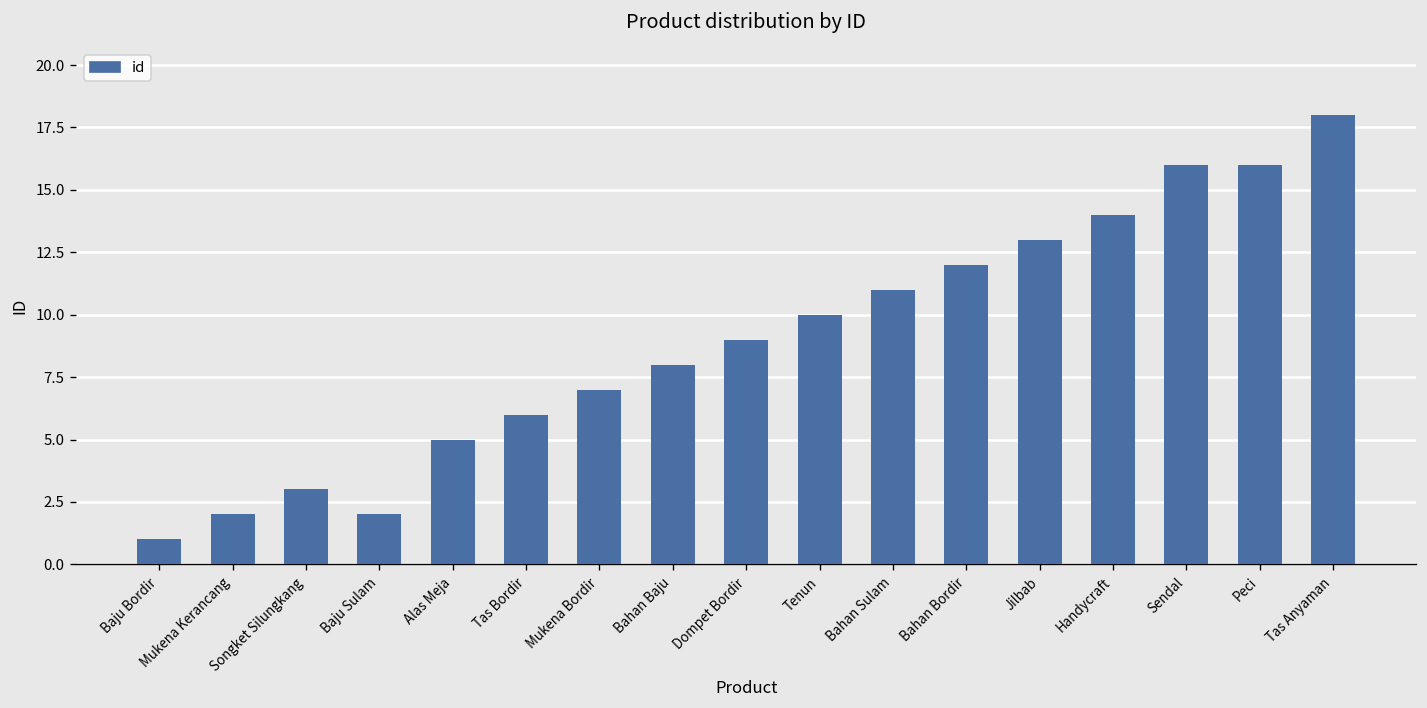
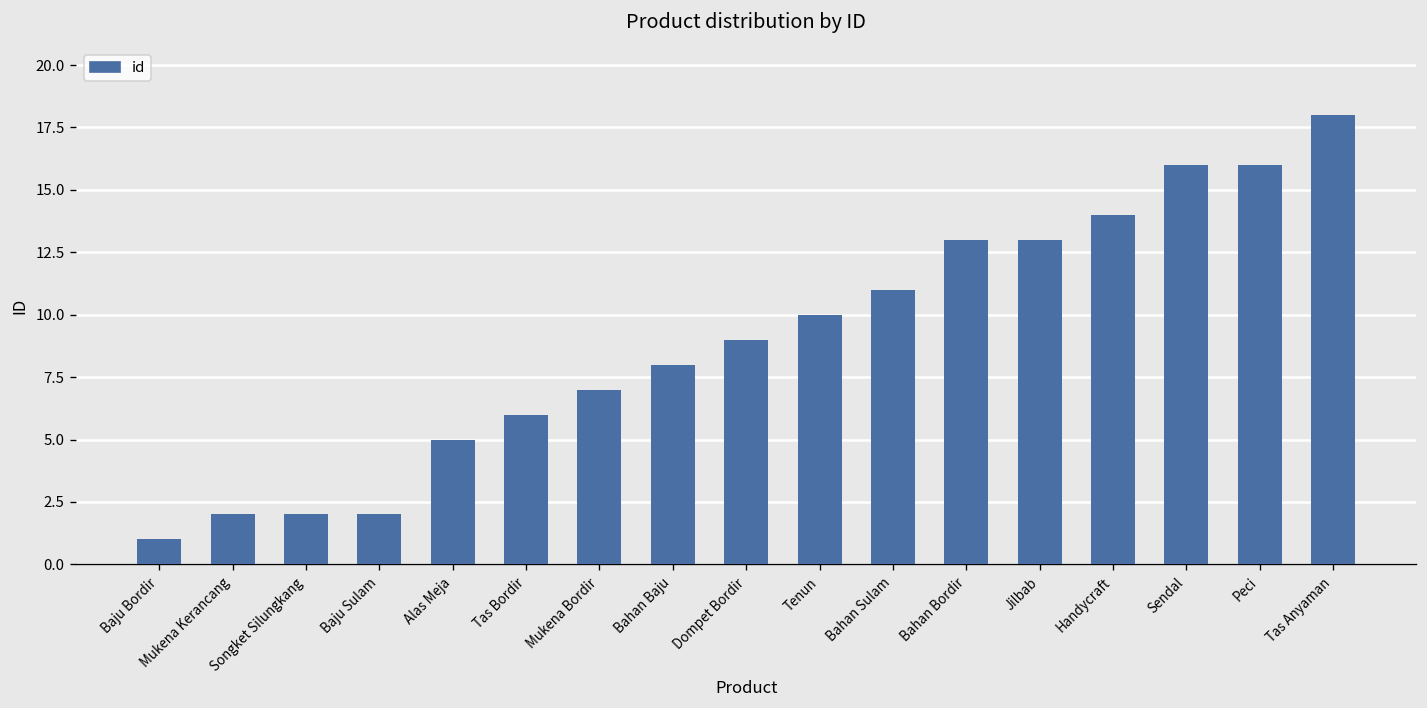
  {
    "Baju Bordir": 1,
    "Mukena Kerancang": 2,
-   "Songket Silungkang": 3,
+   "Songket Silungkang": 2,
    "Baju Sulam": 2,
    "Alas Meja": 5,
    "Tas Bordir": 6,
    "Mukena Bordir": 7,
    "Bahan Baju": 8,
    "Dompet Bordir": 9,
    "Tenun": 10,
    "Bahan Sulam": 11,
-   "Bahan Bordir": 12,
+   "Bahan Bordir": 13,
    "Jilbab": 13,
    "Handycraft": 14,
    "Sendal": 16,
    "Peci": 16,
    "Tas Anyaman": 18
  }
